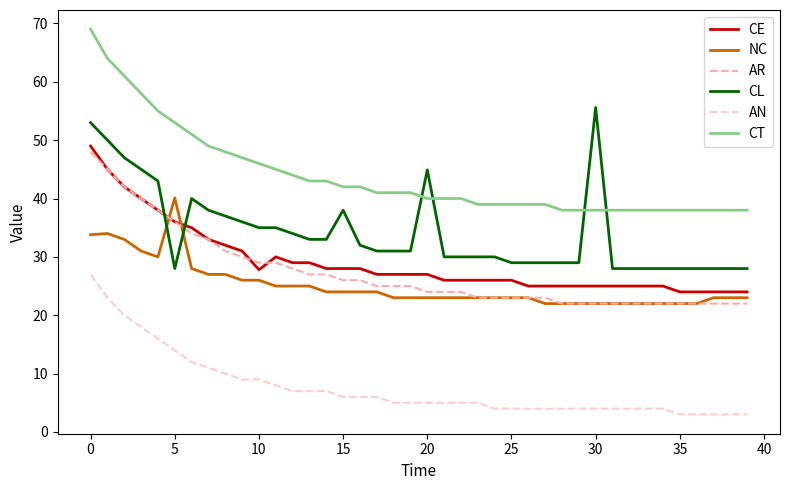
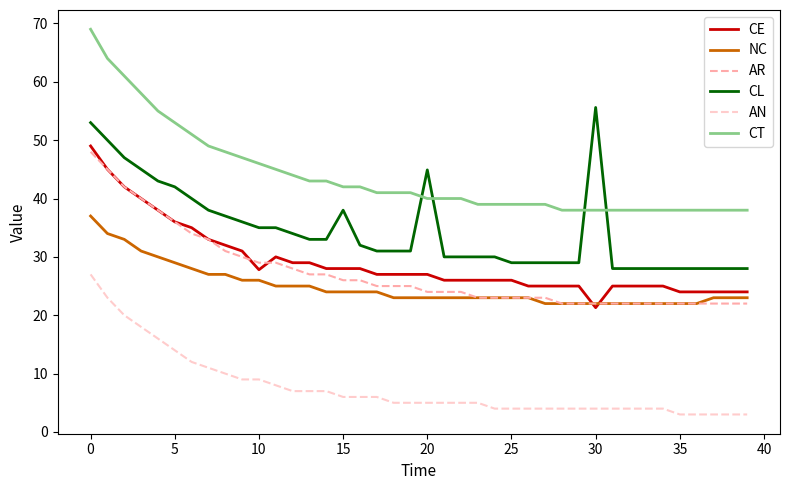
  {
    "CE": {
      "0": 49,
      "10": 28,
      "15": 28,
      "20": 27,
      "25": 26,
-     "30": 25,
+     "30": 21,
      "35": 24
    },
    "NC": {
-     "0": 34,
-     "5": 40,
+     "0": 37,
+     "5": 29,
      "10": 26,
      "15": 24,
      "20": 23
    },
    "CL": {
      "0": 53,
-     "5": 28,
+     "5": 42,
      "10": 35,
      "15": 38,
      "20": 45,
      "25": 29,
      "30": 56,
      "35": 28
    },
    "CT": {
      "0": 69,
      "5": 53,
      "10": 46,
      "15": 42,
      "20": 40,
      "25": 39,
      "30": 38,
      "35": 38
    }
  }
